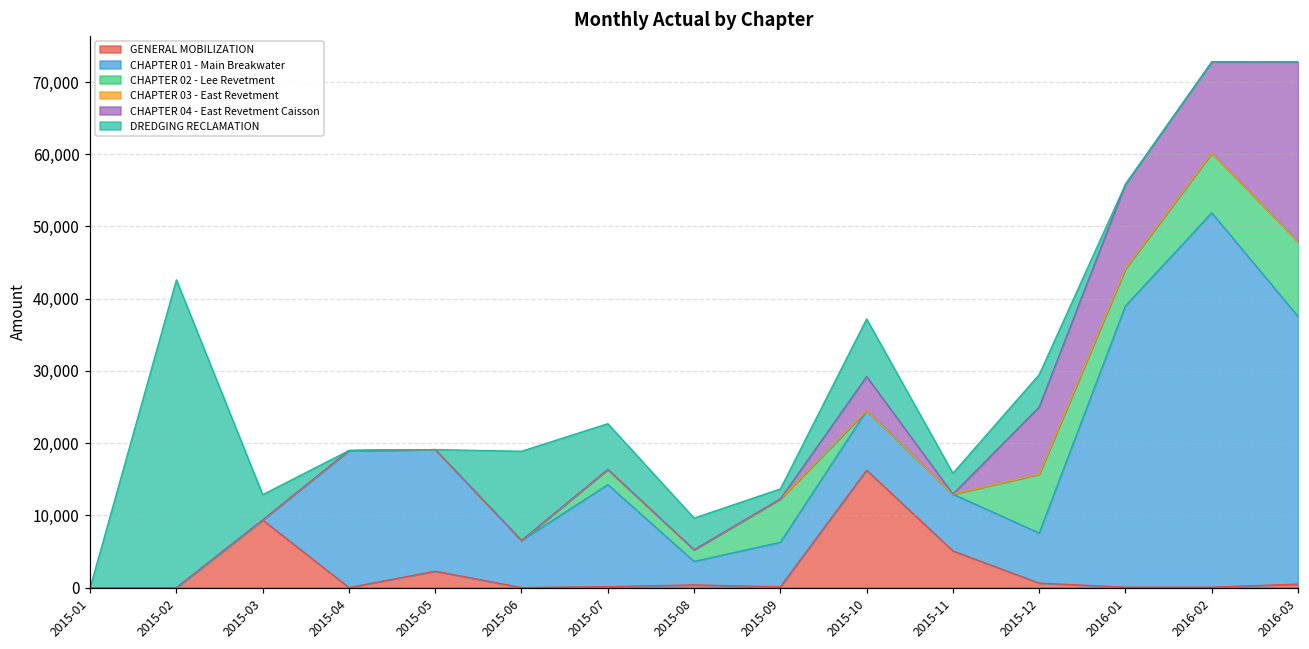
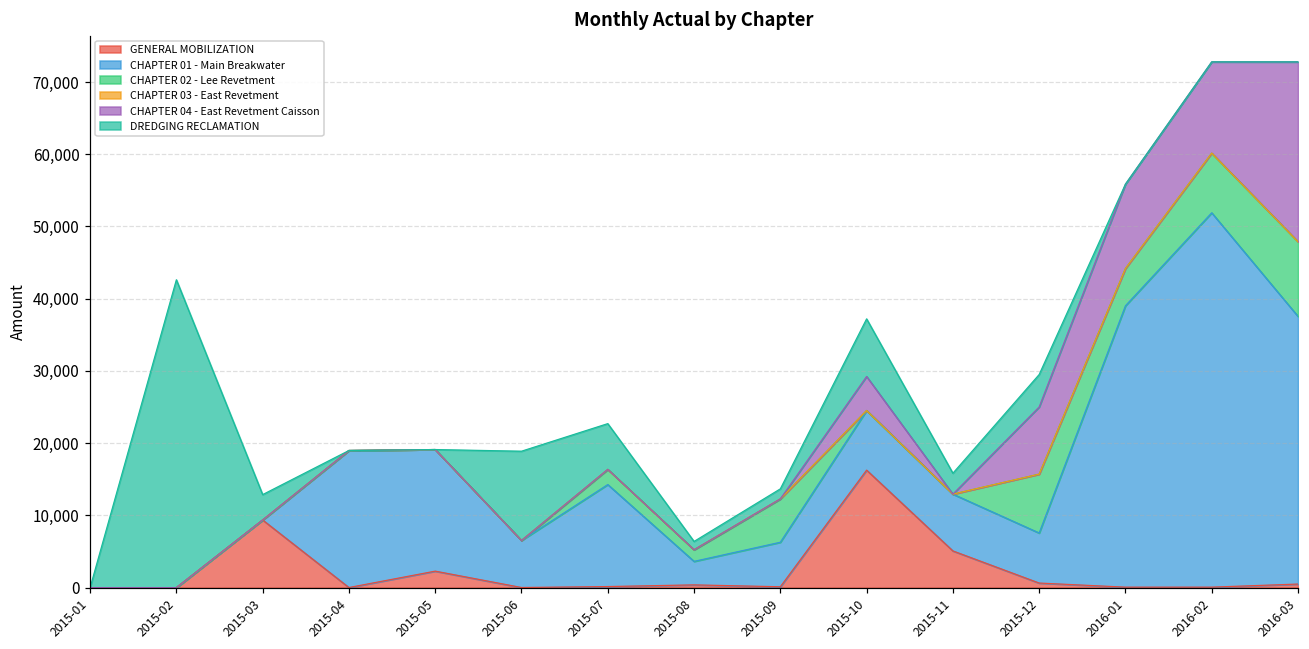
  {
    "GENERAL MOBILIZATION": {
      "2015-04": "0",
      "2015-05": "2,000",
      "2015-06": "0",
      "2015-07": "0",
      "2015-08": "0",
      "2015-09": "0",
      "2015-10": "16,000",
      "2015-11": "5,000",
      "2015-12": "1,000",
      "2016-01": "0",
      "2016-02": "0",
      "2016-03": "0"
    },
    "CHAPTER 01 - Main Breakwater": {
      "2015-07": "14,000",
      "2015-08": "3,000",
      "2015-09": "6,000",
      "2015-12": "7,000",
      "2016-01": "39,000",
      "2016-02": "52,000",
      "2016-03": "37,000"
    },
    "CHAPTER 04 - East Revetment Caisson": {
      "2015-10": "5,000",
      "2015-12": "9,000"
    },
    "DREDGING RECLAMATION": {
      "2015-02": "43,000",
      "2015-03": "4,000",
      "2015-06": "12,000",
      "2015-07": "6,000",
-     "2015-08": "4,000",
+     "2015-08": "1,000",
      "2015-09": "1,000",
      "2015-10": "8,000",
      "2015-11": "3,000",
      "2015-12": "4,000"
    }
  }
